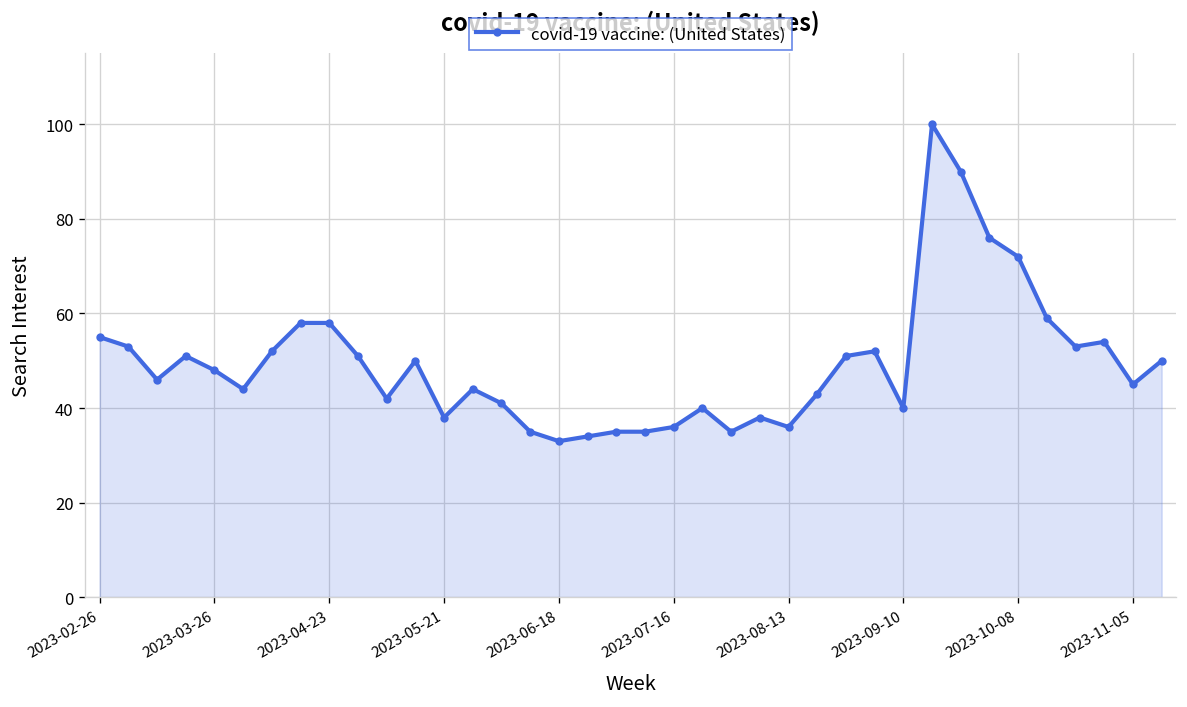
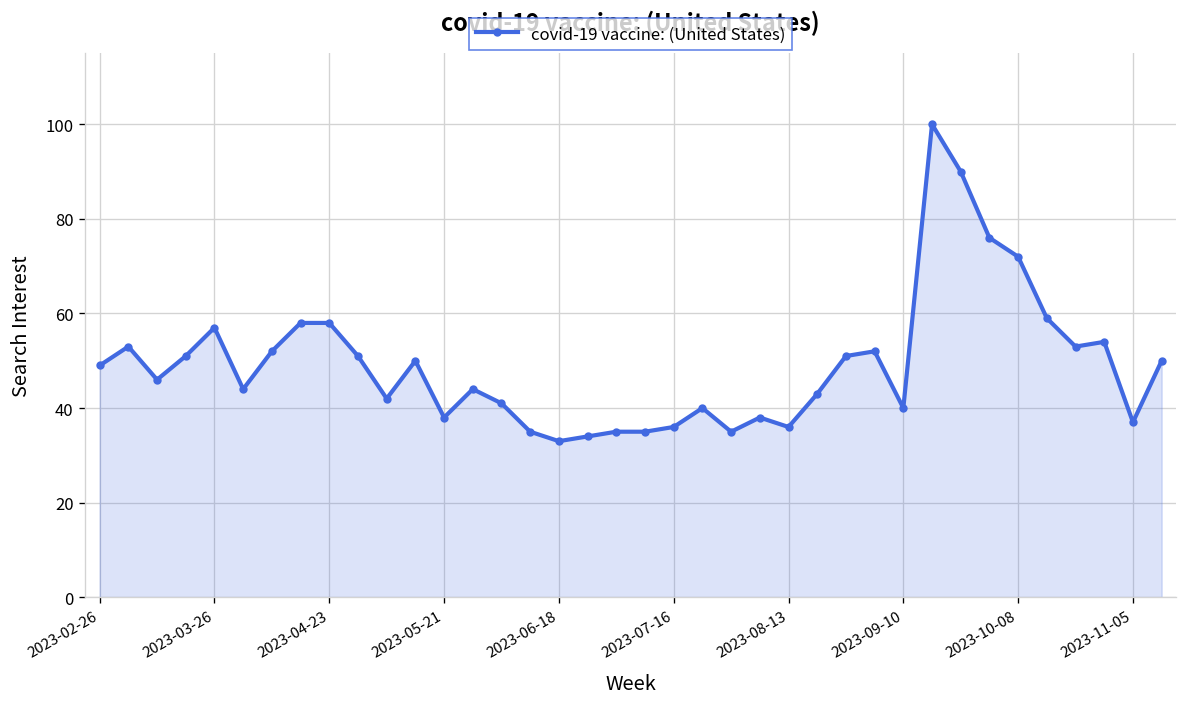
  {
-   "2023-02-26": 55,
-   "2023-03-26": 48,
+   "2023-02-26": 49,
+   "2023-03-26": 57,
    "2023-04-23": 58,
    "2023-05-21": 38,
    "2023-06-18": 33,
    "2023-07-16": 36,
    "2023-08-13": 36,
    "2023-09-10": 40,
    "2023-10-08": 72,
-   "2023-11-05": 45
+   "2023-11-05": 37
  }
